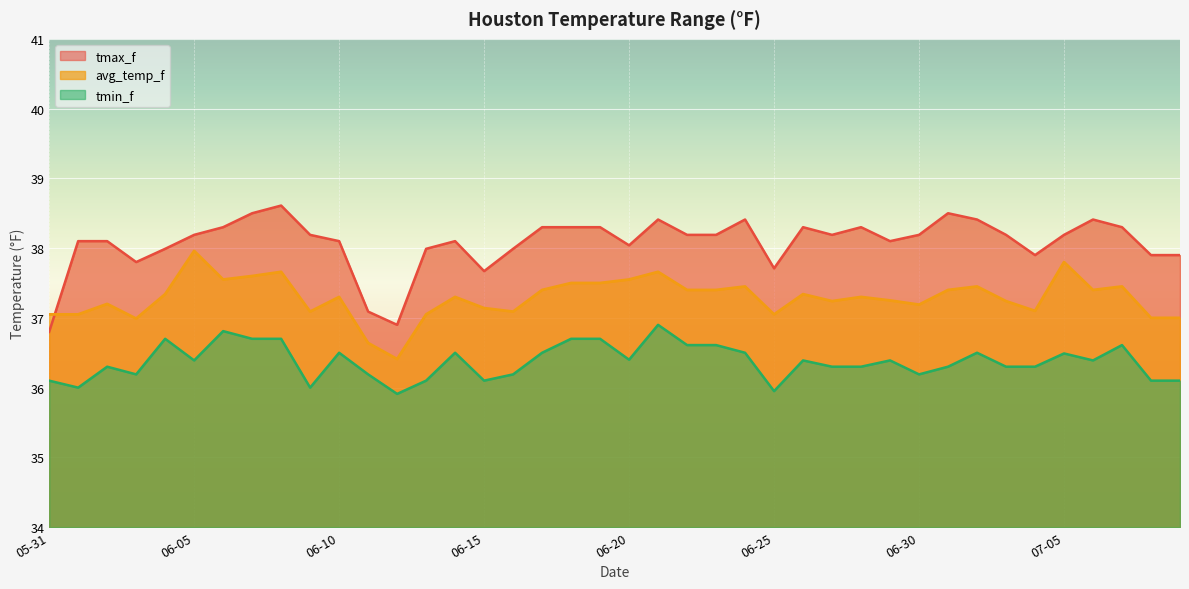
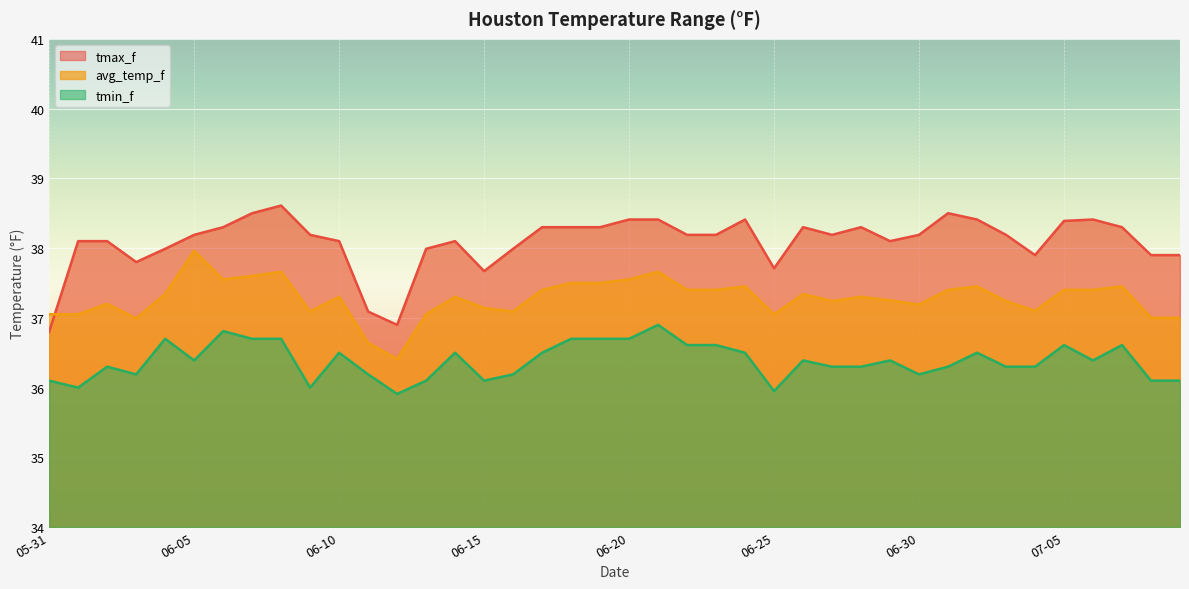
  {
    "tmax_f": {
      "05-31": 36.8,
      "06-05": 38.2,
      "06-10": 38.1,
      "06-15": 37.7,
-     "06-20": 38.0,
+     "06-20": 38.4,
      "06-25": 37.7,
      "06-30": 38.2,
-     "07-05": 38.2
+     "07-05": 38.4
    },
    "avg_temp_f": {
      "05-31": 37.1,
      "06-05": 38.0,
      "06-10": 37.3,
      "06-15": 37.1,
      "06-20": 37.6,
      "06-25": 37.1,
      "06-30": 37.2,
-     "07-05": 37.8
+     "07-05": 37.4
    },
    "tmin_f": {
      "05-31": 36.1,
      "06-05": 36.4,
      "06-10": 36.5,
      "06-15": 36.1,
-     "06-20": 36.4,
+     "06-20": 36.7,
      "06-25": 36.0,
      "06-30": 36.2,
-     "07-05": 36.5
+     "07-05": 36.6
    }
  }
